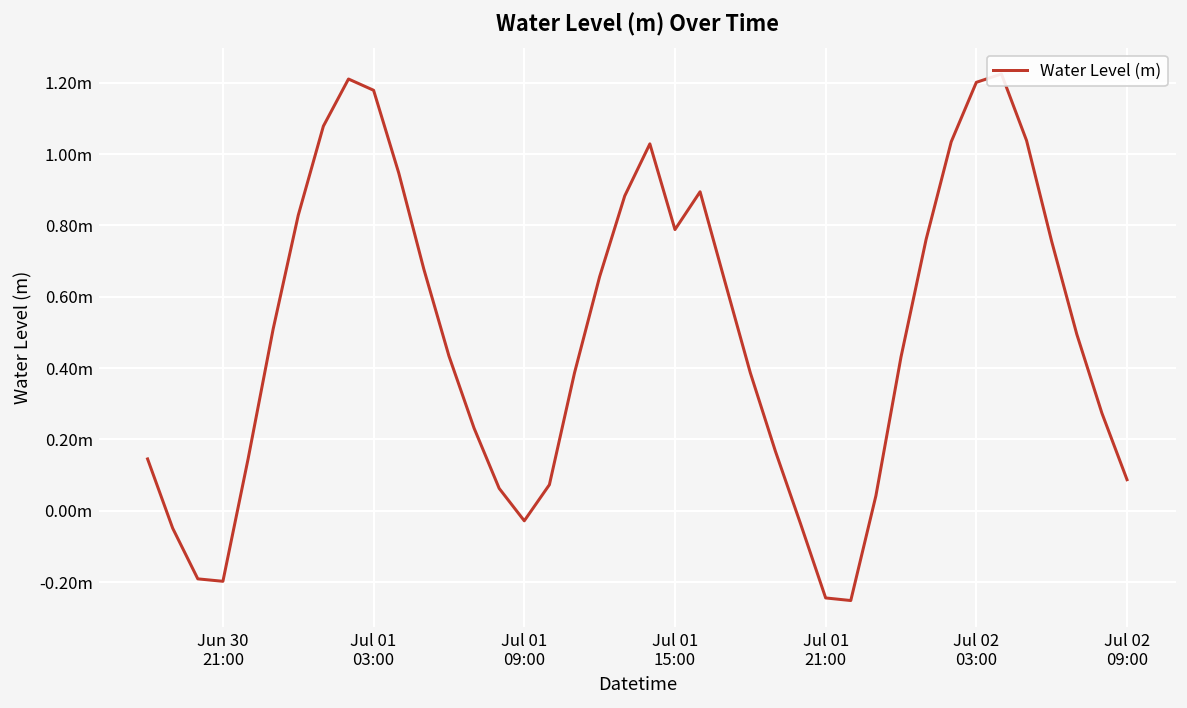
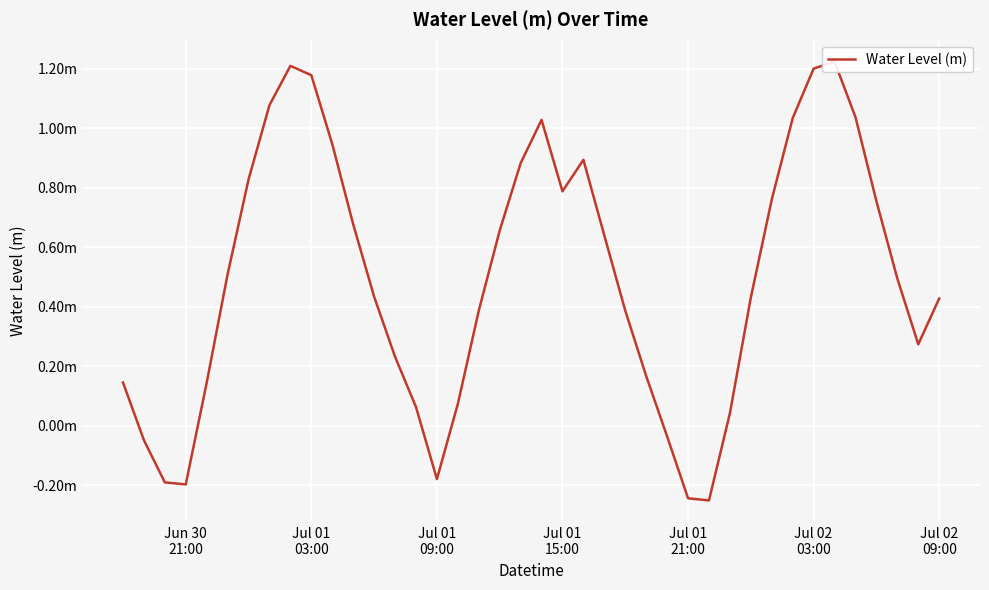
  {
    "Jun 30 21:00": "-0.20m",
    "Jul 01 03:00": "1.18m",
-   "Jul 01 09:00": "-0.03m",
+   "Jul 01 09:00": "-0.18m",
    "Jul 01 15:00": "0.79m",
    "Jul 01 21:00": "-0.24m",
    "Jul 02 03:00": "1.20m",
-   "Jul 02 09:00": "0.09m"
+   "Jul 02 09:00": "0.43m"
  }
